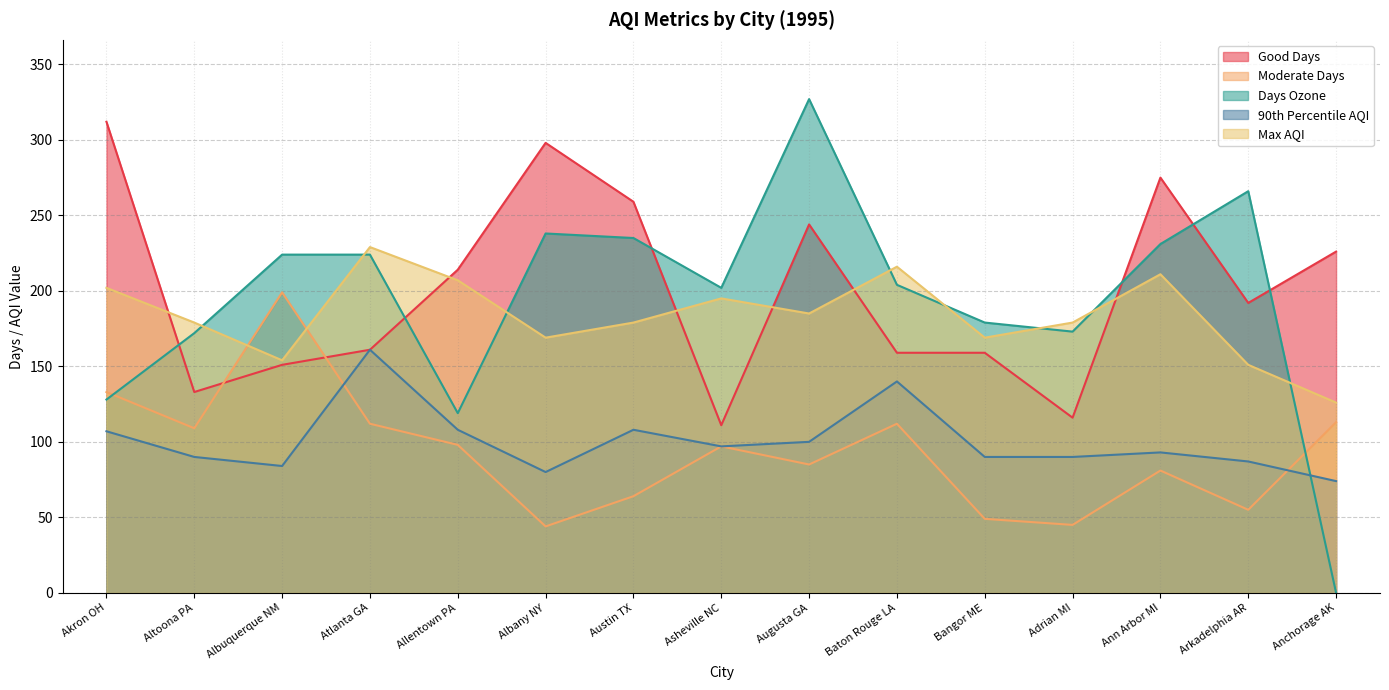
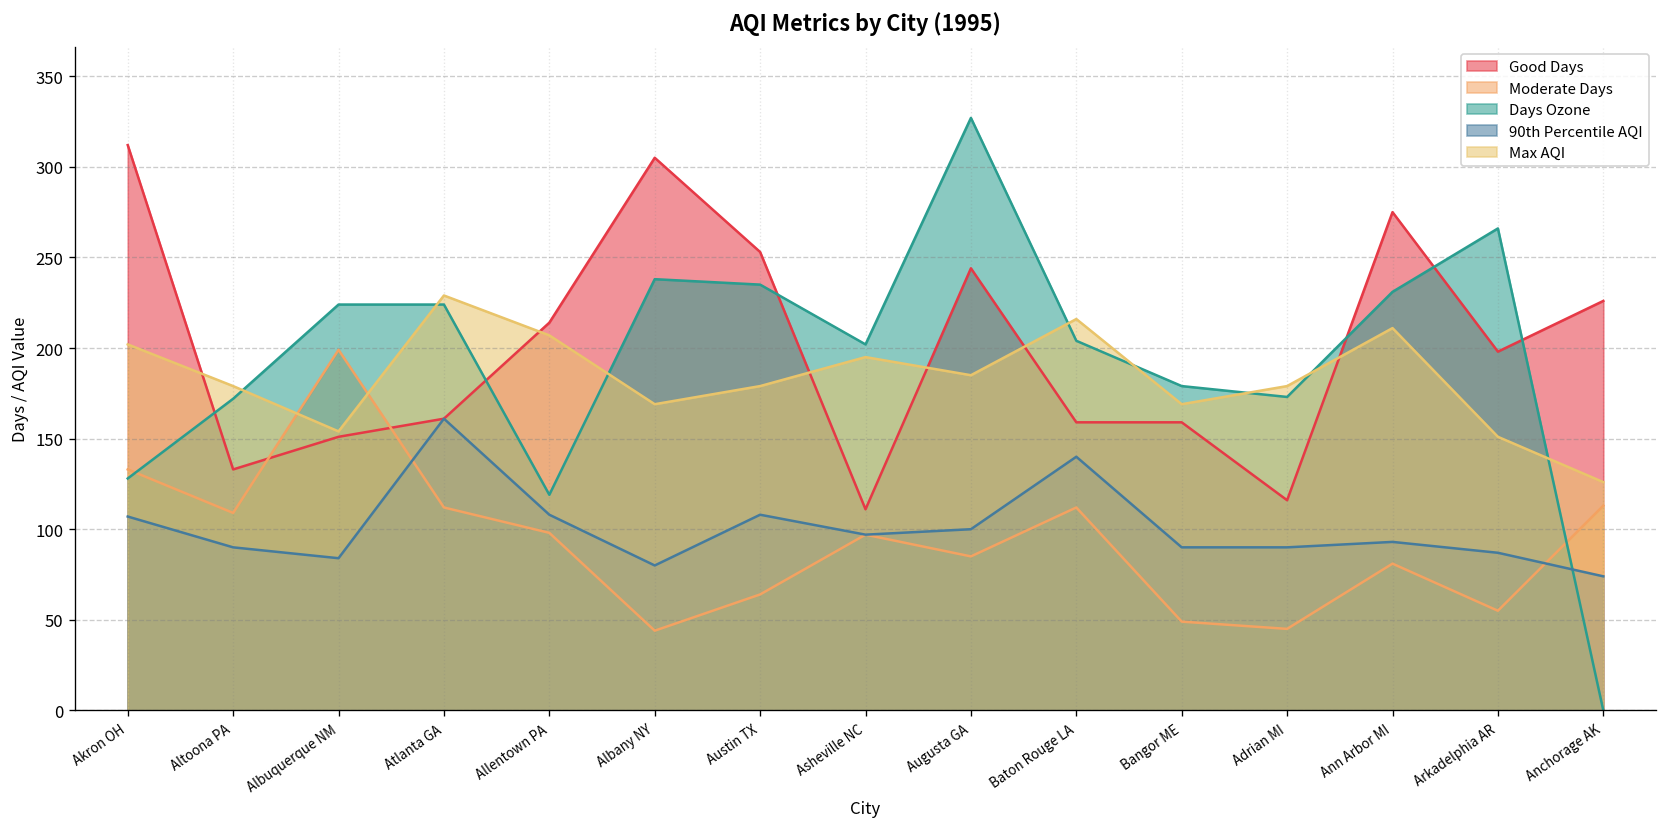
  {
    "Good Days": {
      "Akron OH": 312,
      "Altoona PA": 133,
      "Albuquerque NM": 151,
      "Allentown PA": 214,
-     "Albany NY": 298,
-     "Austin TX": 259,
+     "Albany NY": 305,
+     "Austin TX": 253,
      "Asheville NC": 111,
      "Augusta GA": 244,
      "Baton Rouge LA": 159,
      "Bangor ME": 159,
      "Adrian MI": 116,
      "Ann Arbor MI": 275,
-     "Arkadelphia AR": 192,
+     "Arkadelphia AR": 198,
      "Anchorage AK": 226
    }
  }
